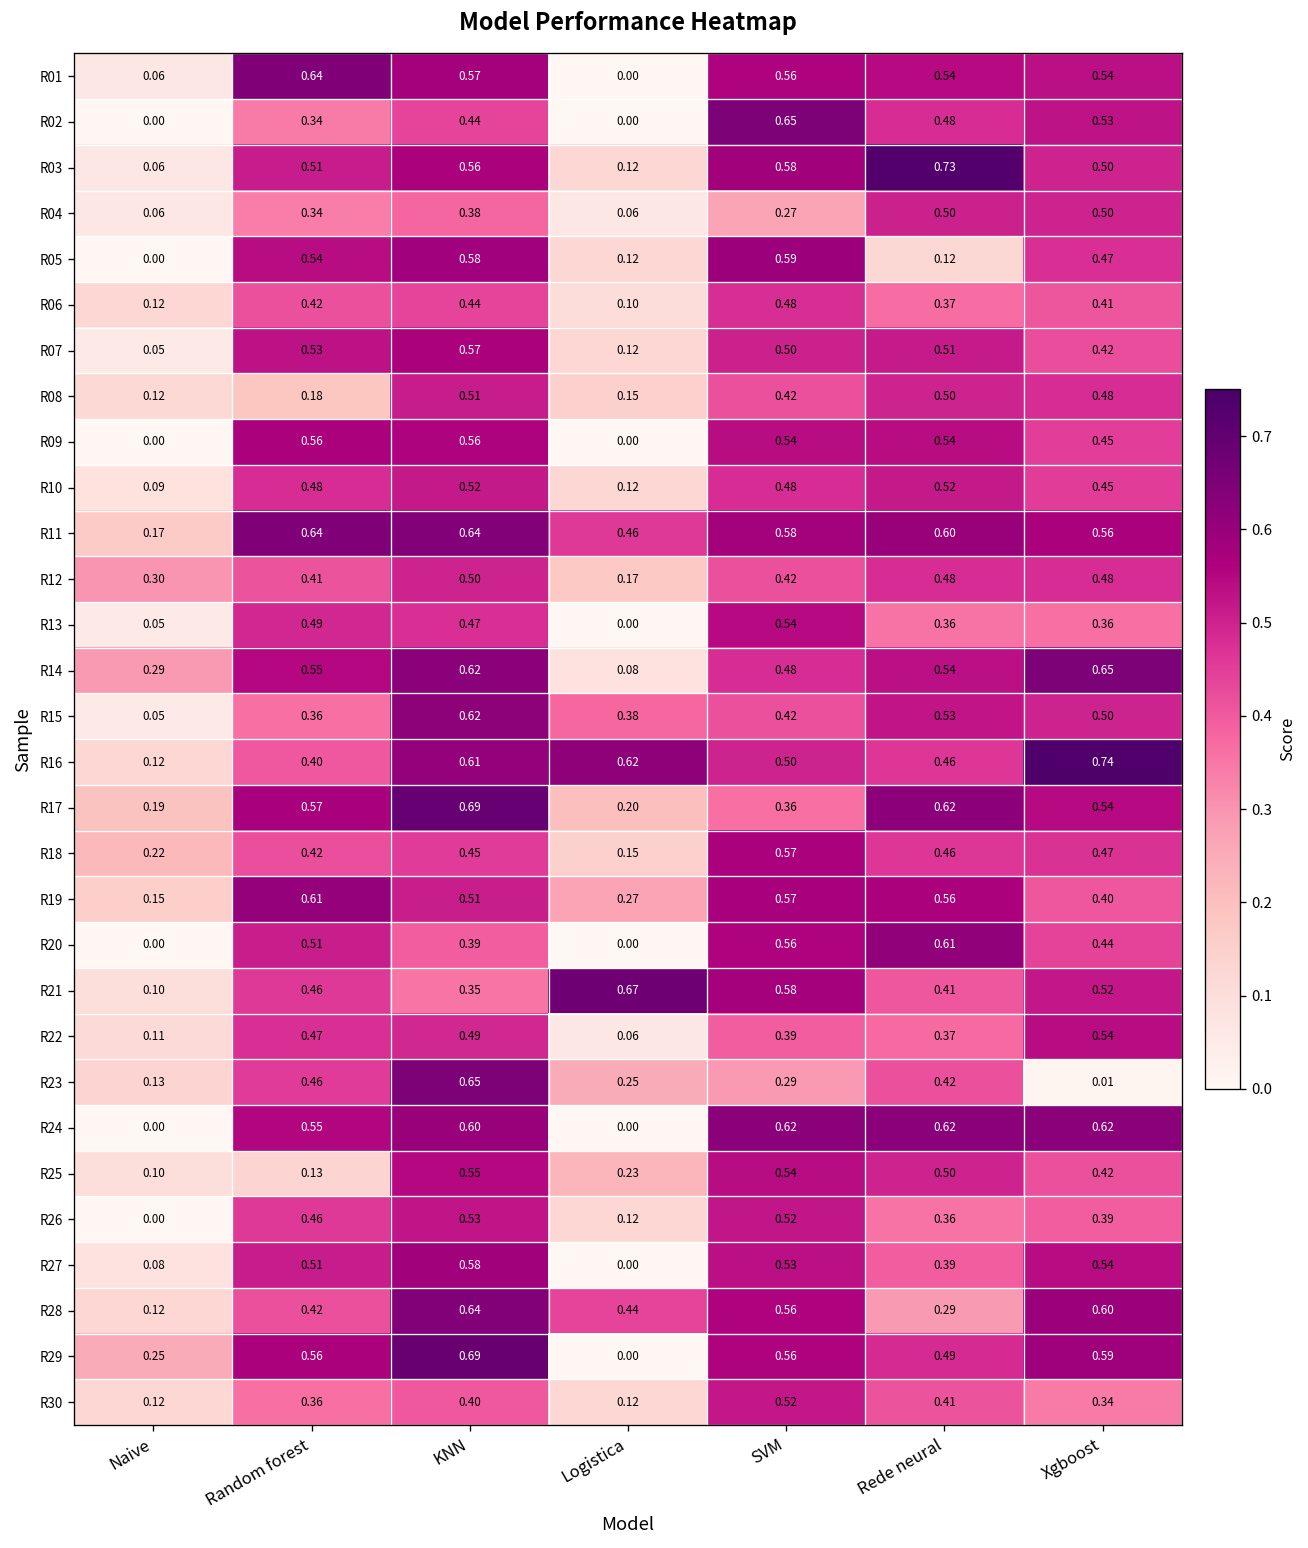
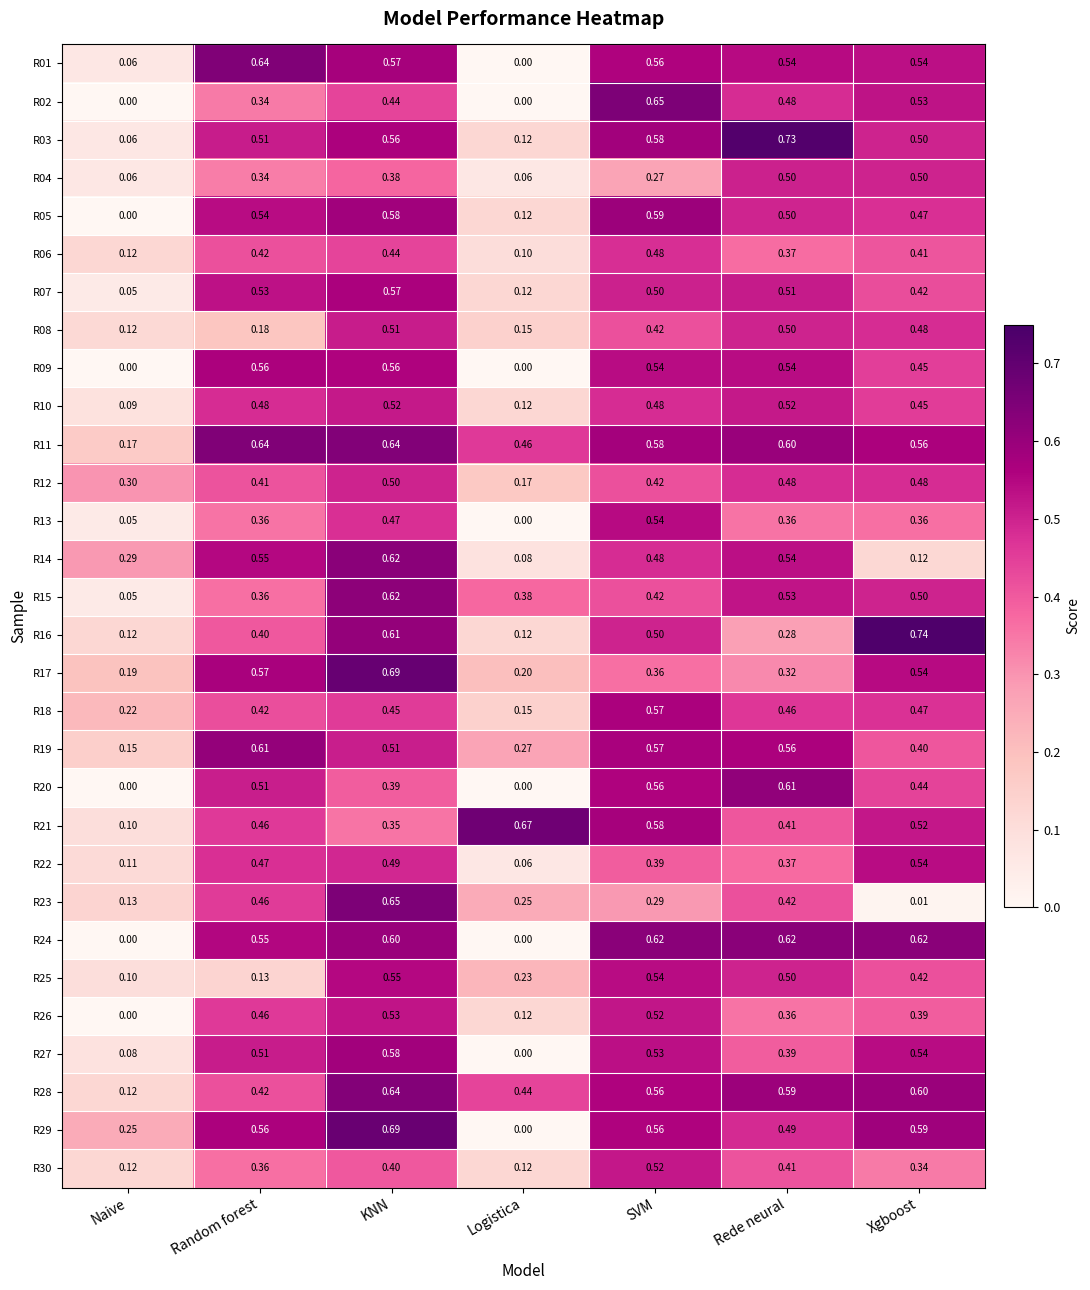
  {
    "R05": {
      "Naive": 0.00,
      "Random forest": 0.54,
      "KNN": 0.58,
      "Logistica": 0.12,
      "SVM": 0.59,
-     "Rede neural": 0.12,
+     "Rede neural": 0.50,
      "Xgboost": 0.47
    },
    "R13": {
      "Naive": 0.05,
-     "Random forest": 0.49,
+     "Random forest": 0.36,
      "KNN": 0.47,
      "Logistica": 0.00,
      "SVM": 0.54,
      "Rede neural": 0.36,
      "Xgboost": 0.36
    },
    "R14": {
      "Naive": 0.29,
      "Random forest": 0.55,
      "KNN": 0.62,
      "Logistica": 0.08,
      "SVM": 0.48,
      "Rede neural": 0.54,
-     "Xgboost": 0.65
+     "Xgboost": 0.12
    },
    "R16": {
      "Naive": 0.12,
      "Random forest": 0.40,
      "KNN": 0.61,
-     "Logistica": 0.62,
+     "Logistica": 0.12,
      "SVM": 0.50,
-     "Rede neural": 0.46,
+     "Rede neural": 0.28,
      "Xgboost": 0.74
    },
    "R17": {
      "Naive": 0.19,
      "Random forest": 0.57,
      "KNN": 0.69,
      "Logistica": 0.20,
      "SVM": 0.36,
-     "Rede neural": 0.62,
+     "Rede neural": 0.32,
      "Xgboost": 0.54
    },
    "R28": {
      "Naive": 0.12,
      "Random forest": 0.42,
      "KNN": 0.64,
      "Logistica": 0.44,
      "SVM": 0.56,
-     "Rede neural": 0.29,
+     "Rede neural": 0.59,
      "Xgboost": 0.60
    }
  }
